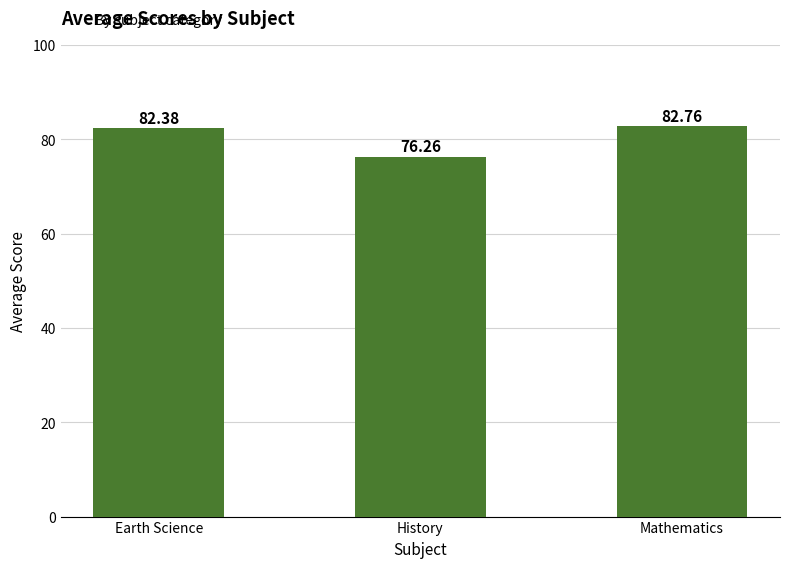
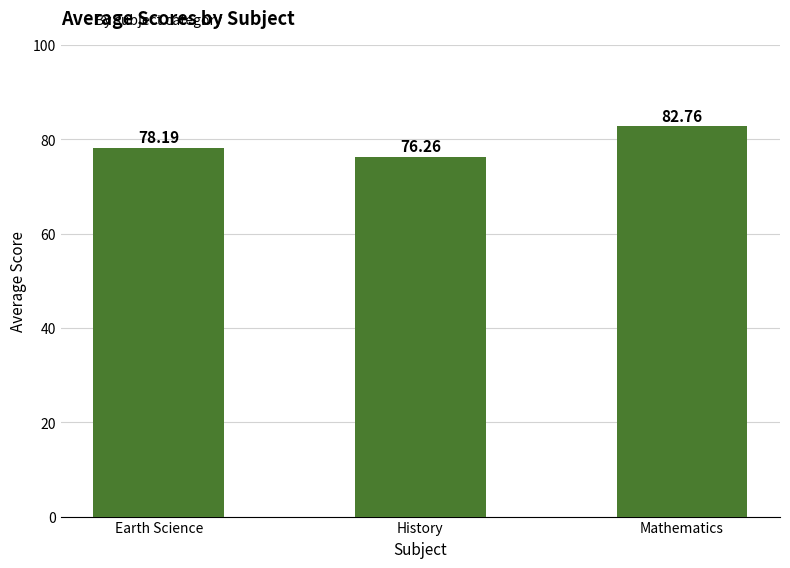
  {
-   "Earth Science": 82.38,
+   "Earth Science": 78.19,
    "History": 76.26,
    "Mathematics": 82.76
  }
